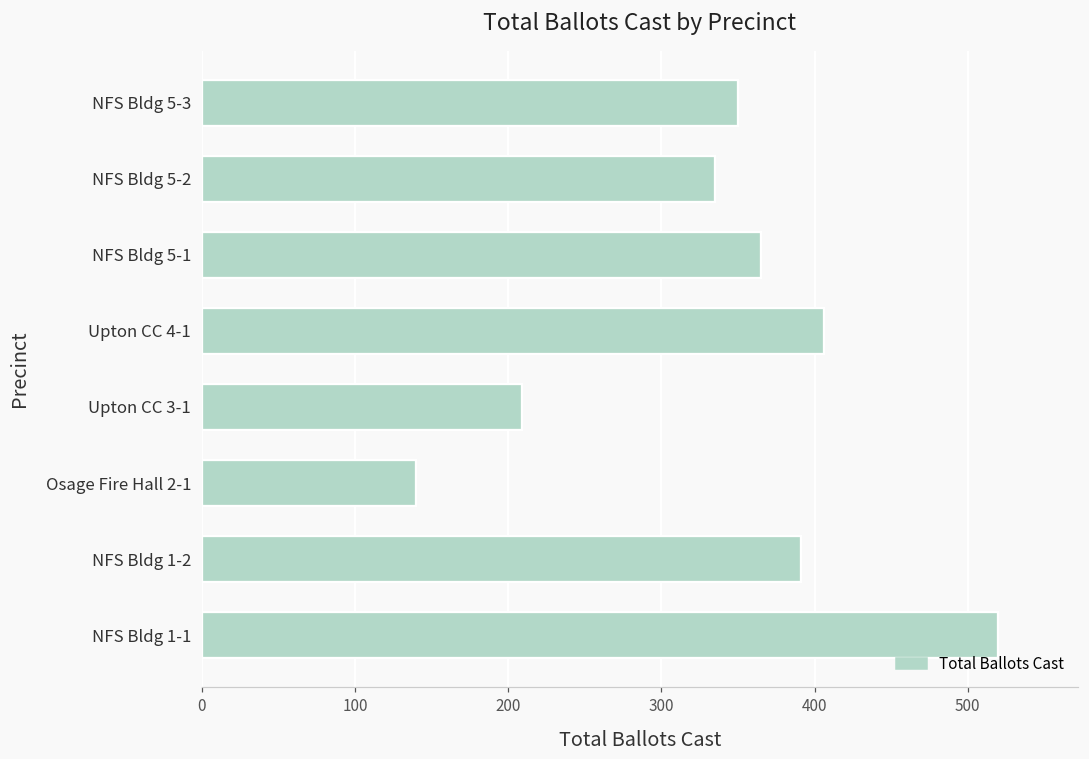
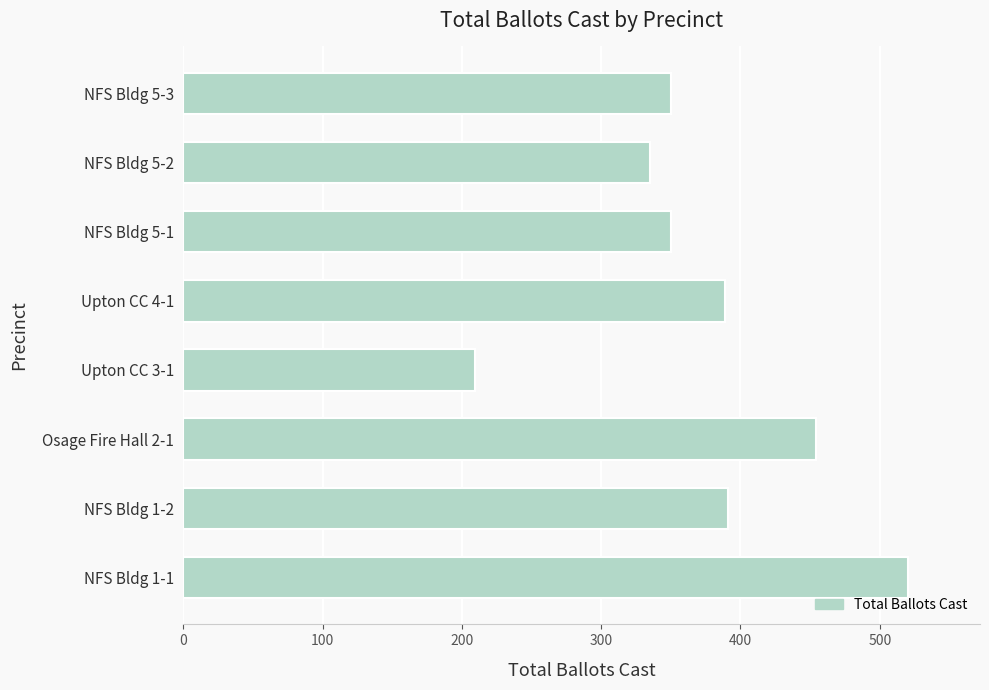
  {
    "NFS Bldg 5-3": 350,
    "NFS Bldg 5-2": 335,
-   "NFS Bldg 5-1": 365,
-   "Upton CC 4-1": 406,
+   "NFS Bldg 5-1": 350,
+   "Upton CC 4-1": 389,
    "Upton CC 3-1": 209,
-   "Osage Fire Hall 2-1": 140,
+   "Osage Fire Hall 2-1": 454,
    "NFS Bldg 1-2": 391,
    "NFS Bldg 1-1": 520
  }
